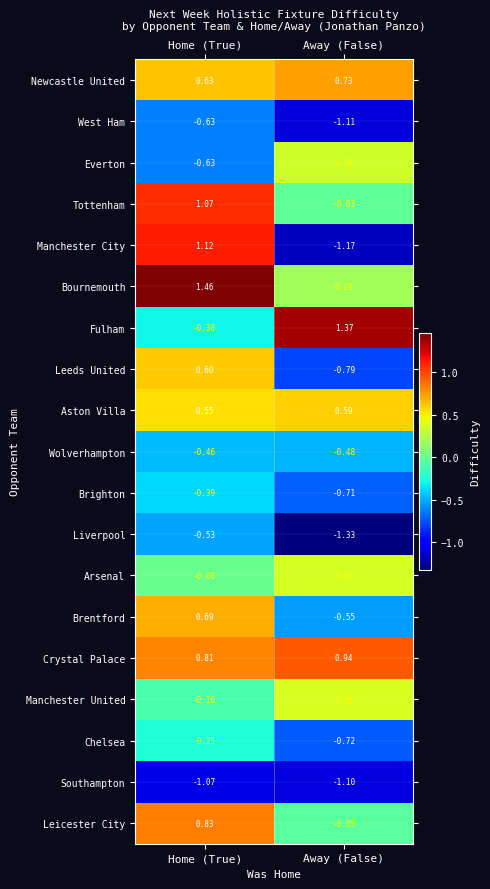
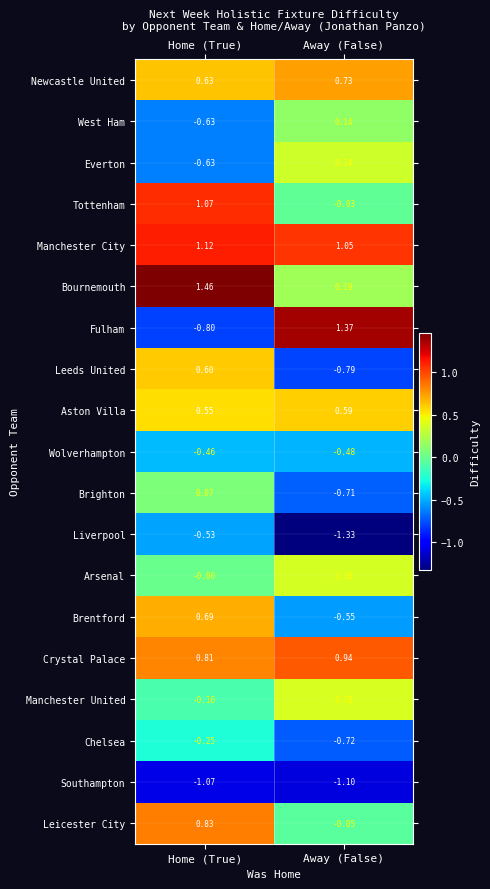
  {
    "Newcastle United": {
      "Home (True)": 0.63,
      "Away (False)": 0.73
    },
    "West Ham": {
      "Home (True)": -0.63,
-     "Away (False)": -1.11
+     "Away (False)": 0.14
    },
    "Everton": {
      "Home (True)": -0.63,
      "Away (False)": 0.34
    },
    "Tottenham": {
      "Home (True)": 1.07,
      "Away (False)": -0.03
    },
    "Manchester City": {
      "Home (True)": 1.12,
-     "Away (False)": -1.17
+     "Away (False)": 1.05
    },
    "Bournemouth": {
      "Home (True)": 1.46,
      "Away (False)": 0.19
    },
    "Fulham": {
-     "Home (True)": -0.30,
+     "Home (True)": -0.80,
      "Away (False)": 1.37
    },
    "Leeds United": {
      "Home (True)": 0.60,
      "Away (False)": -0.79
    },
    "Aston Villa": {
      "Home (True)": 0.55,
      "Away (False)": 0.59
    },
    "Wolverhampton": {
      "Home (True)": -0.46,
      "Away (False)": -0.48
    },
    "Brighton": {
-     "Home (True)": -0.39,
+     "Home (True)": 0.07,
      "Away (False)": -0.71
    },
    "Liverpool": {
      "Home (True)": -0.53,
      "Away (False)": -1.33
    },
    "Arsenal": {
      "Home (True)": -0.00
    },
    "Brentford": {
      "Home (True)": 0.69,
      "Away (False)": -0.55
    },
    "Crystal Palace": {
      "Home (True)": 0.81,
      "Away (False)": 0.94
    },
    "Manchester United": {
      "Home (True)": -0.10
    },
    "Chelsea": {
      "Home (True)": -0.25,
      "Away (False)": -0.72
    },
    "Southampton": {
      "Home (True)": -1.07,
      "Away (False)": -1.10
    },
    "Leicester City": {
      "Home (True)": 0.83,
      "Away (False)": -0.05
    }
  }
